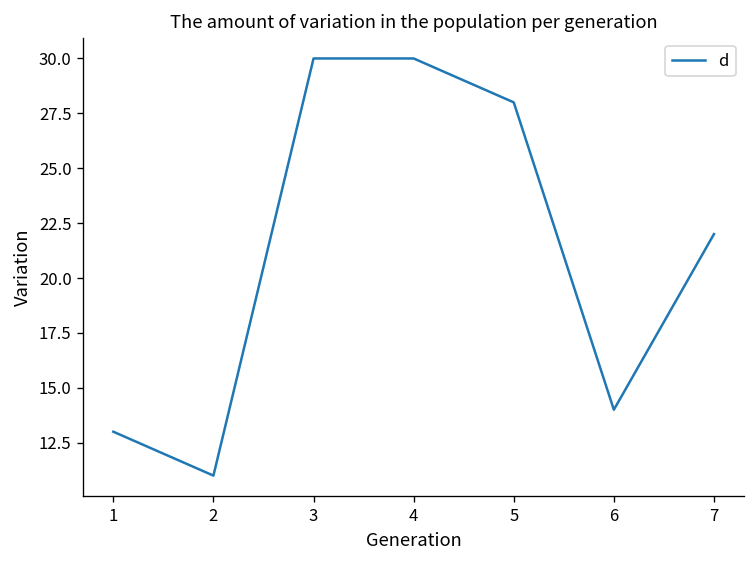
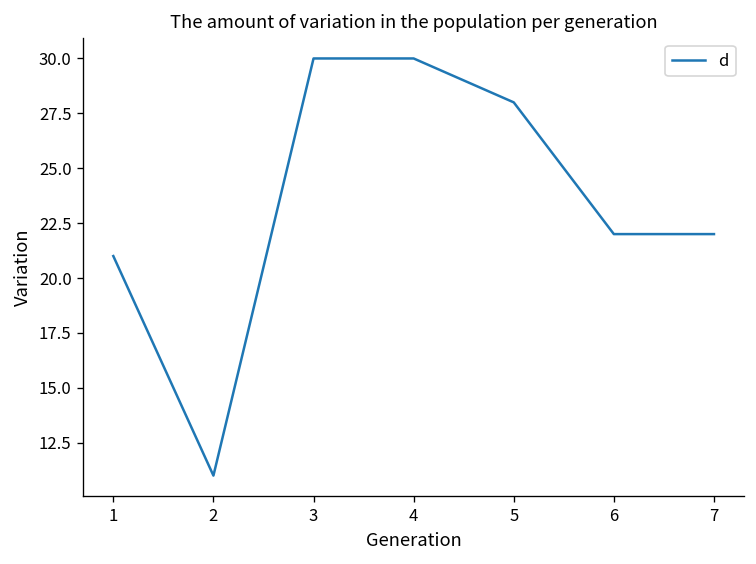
  {
-   "1": 13,
+   "1": 21,
    "2": 11,
    "3": 30,
    "4": 30,
    "5": 28,
-   "6": 14,
+   "6": 22,
    "7": 22
  }
